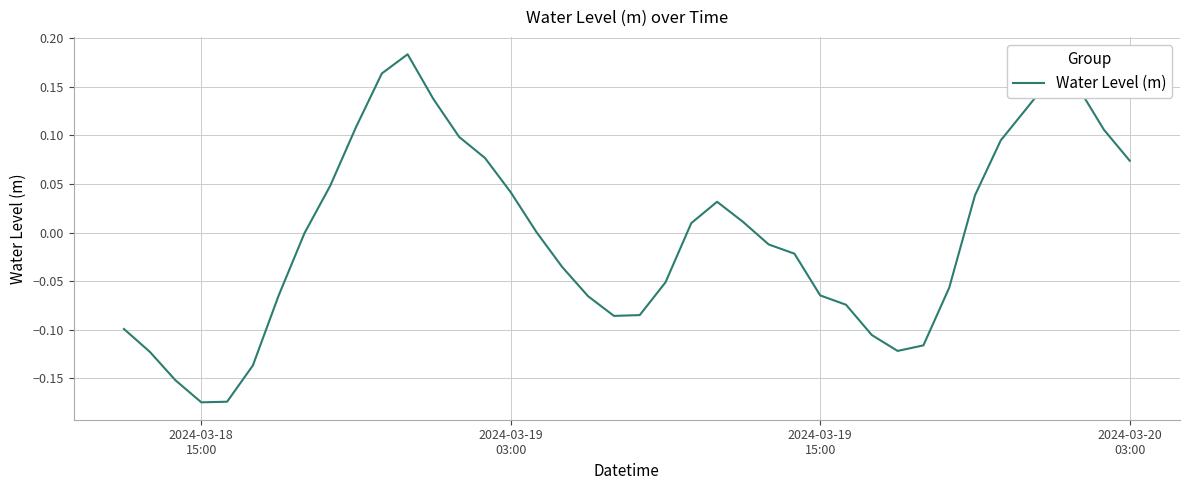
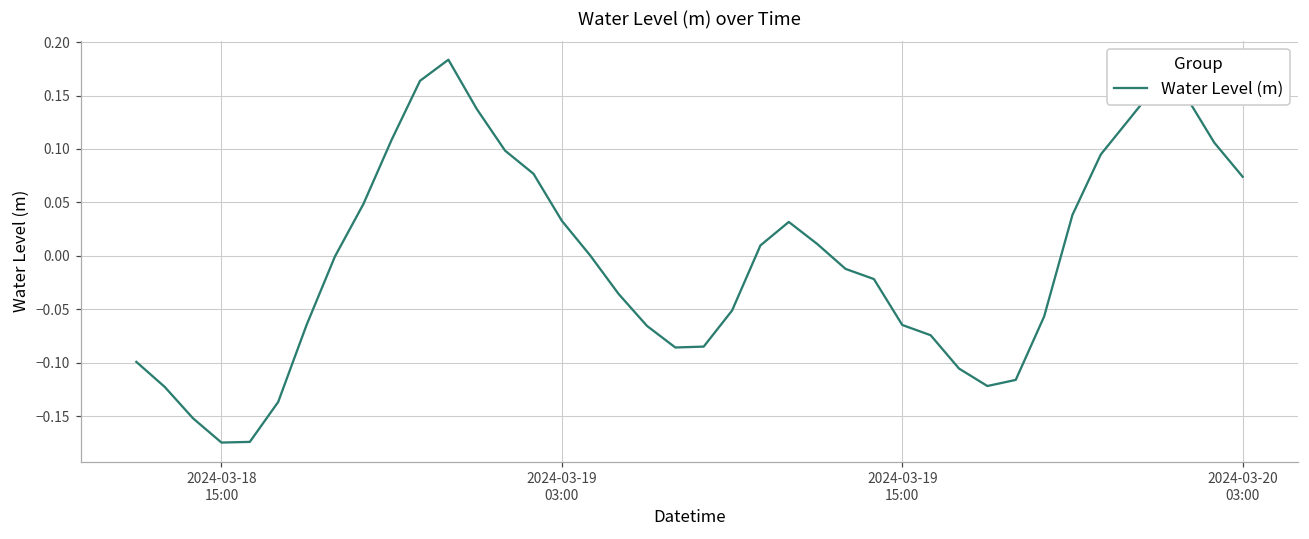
  {
    "2024-03-18 15:00": -0.17,
-   "2024-03-19 03:00": 0.04,
+   "2024-03-19 03:00": 0.03,
    "2024-03-19 15:00": -0.06,
    "2024-03-20 03:00": 0.07
  }
